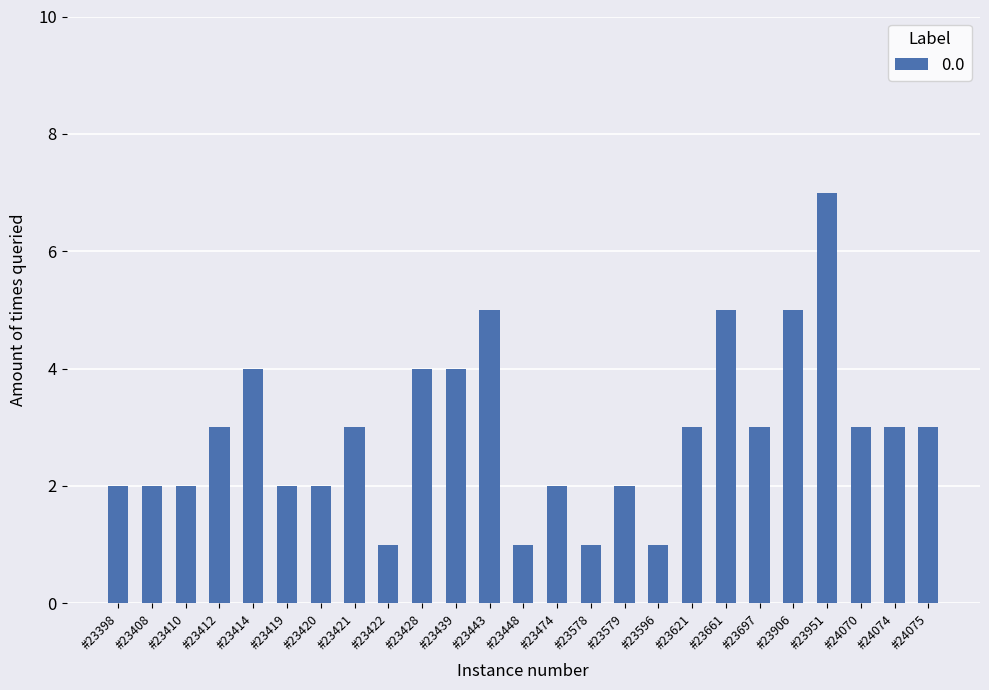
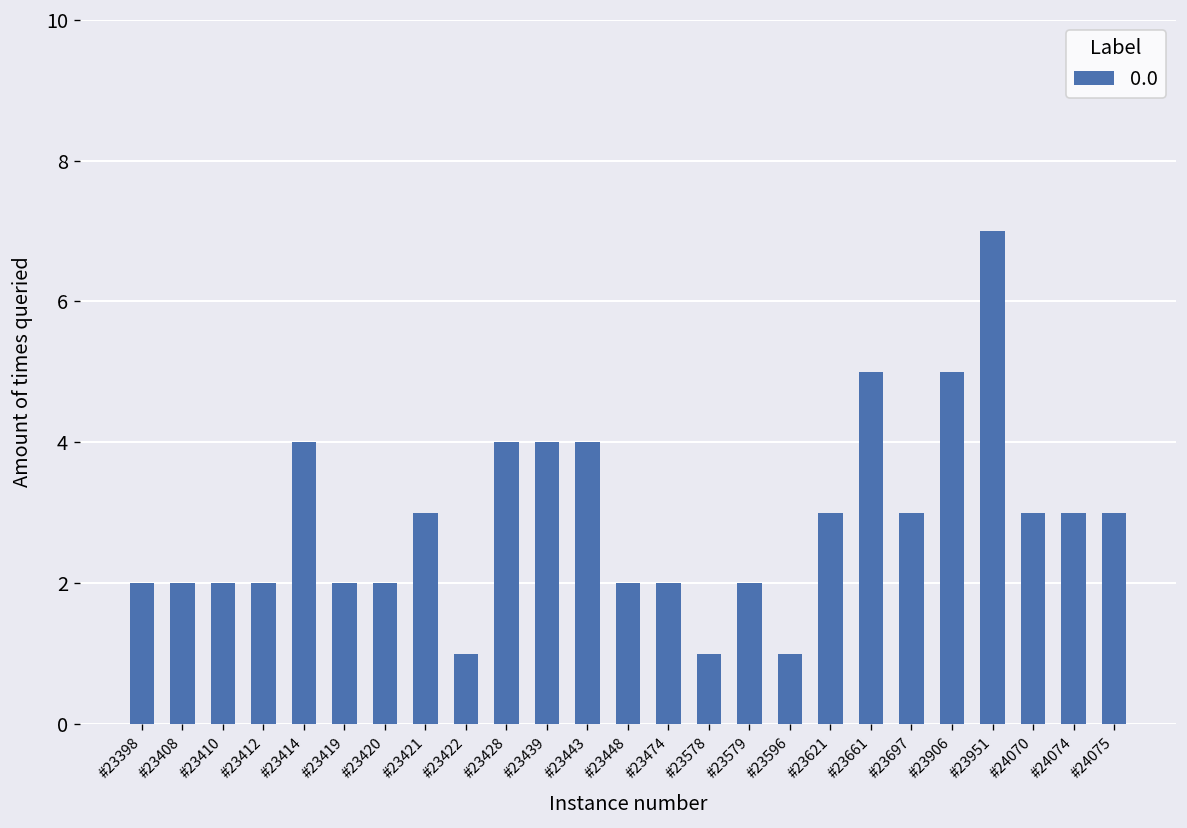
  {
    "#23398": 2,
    "#23408": 2,
    "#23410": 2,
-   "#23412": 3,
+   "#23412": 2,
    "#23414": 4,
    "#23419": 2,
    "#23420": 2,
    "#23421": 3,
    "#23422": 1,
    "#23428": 4,
    "#23439": 4,
-   "#23443": 5,
-   "#23448": 1,
+   "#23443": 4,
+   "#23448": 2,
    "#23474": 2,
    "#23578": 1,
    "#23579": 2,
    "#23596": 1,
    "#23621": 3,
    "#23661": 5,
    "#23697": 3,
    "#23906": 5,
    "#23951": 7,
    "#24070": 3,
    "#24074": 3,
    "#24075": 3
  }
